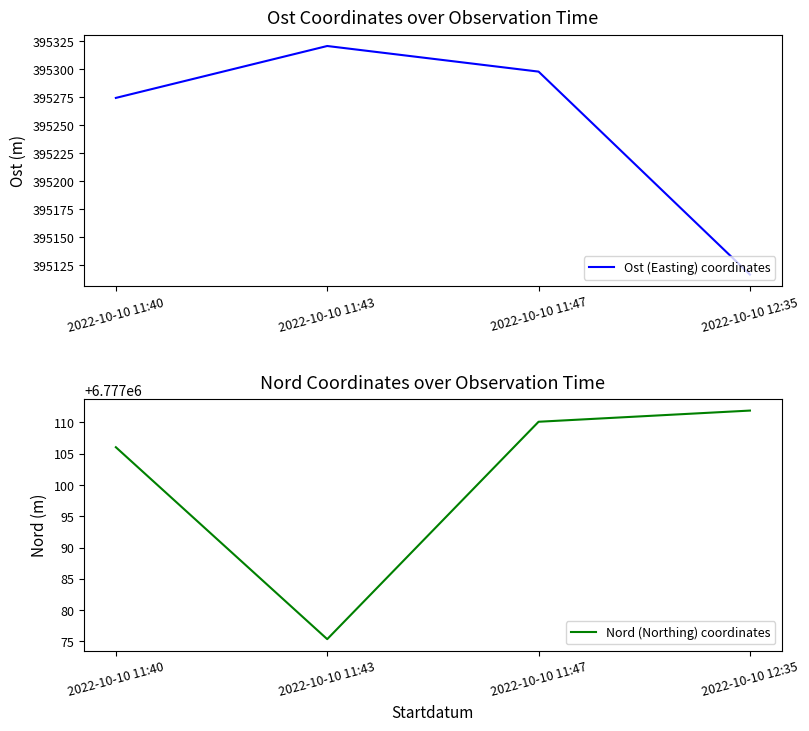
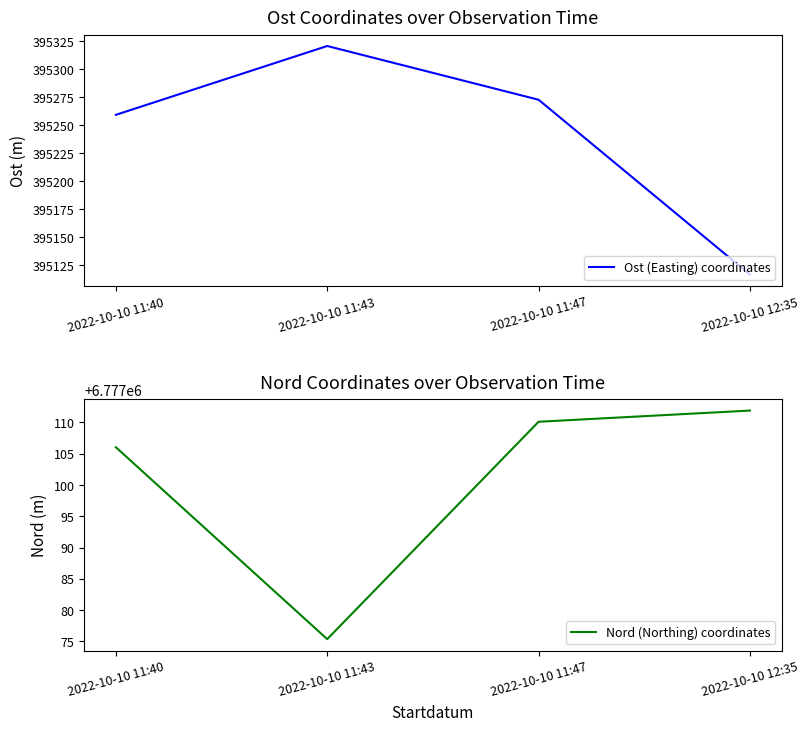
  {
    "Ost Coordinates over Observation Time": {
-     "2022-10-10 11:40": 395274,
+     "2022-10-10 11:40": 395259,
      "2022-10-10 11:43": 395321,
-     "2022-10-10 11:47": 395298
+     "2022-10-10 11:47": 395273
    },
    "Nord Coordinates over Observation Time": {
      "2022-10-10 11:40": 6777106,
      "2022-10-10 11:43": 6777075,
      "2022-10-10 11:47": 6777110,
      "2022-10-10 12:35": 6777112
    }
  }
